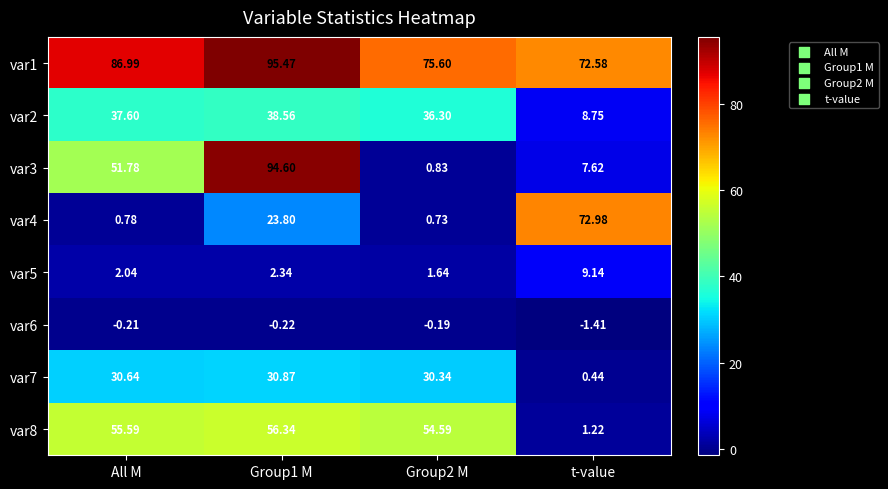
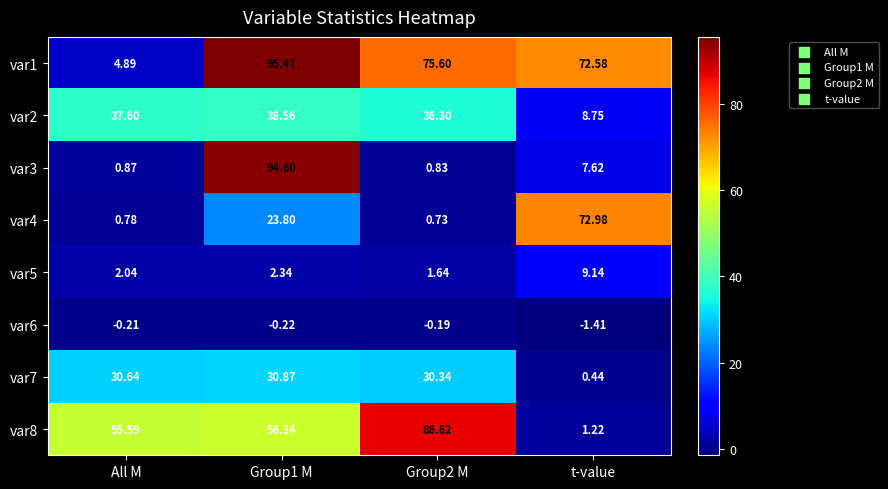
  {
    "var1": {
-     "All M": 86.99,
+     "All M": 4.89,
      "Group1 M": 95.47,
      "Group2 M": 75.60,
      "t-value": 72.58
    },
    "var2": {
      "All M": 37.60,
      "Group1 M": 38.56,
      "Group2 M": 36.30,
      "t-value": 8.75
    },
    "var3": {
-     "All M": 51.78,
+     "All M": 0.87,
      "Group1 M": 94.60,
      "Group2 M": 0.83,
      "t-value": 7.62
    },
    "var4": {
      "All M": 0.78,
      "Group1 M": 23.80,
      "Group2 M": 0.73,
      "t-value": 72.98
    },
    "var5": {
      "All M": 2.04,
      "Group1 M": 2.34,
      "Group2 M": 1.64,
      "t-value": 9.14
    },
    "var6": {
      "All M": -0.21,
      "Group1 M": -0.22,
      "Group2 M": -0.19,
      "t-value": -1.41
    },
    "var7": {
      "All M": 30.64,
      "Group1 M": 30.87,
      "Group2 M": 30.34,
      "t-value": 0.44
    },
    "var8": {
      "All M": 55.59,
      "Group1 M": 56.34,
-     "Group2 M": 54.59,
+     "Group2 M": 86.62,
      "t-value": 1.22
    }
  }
